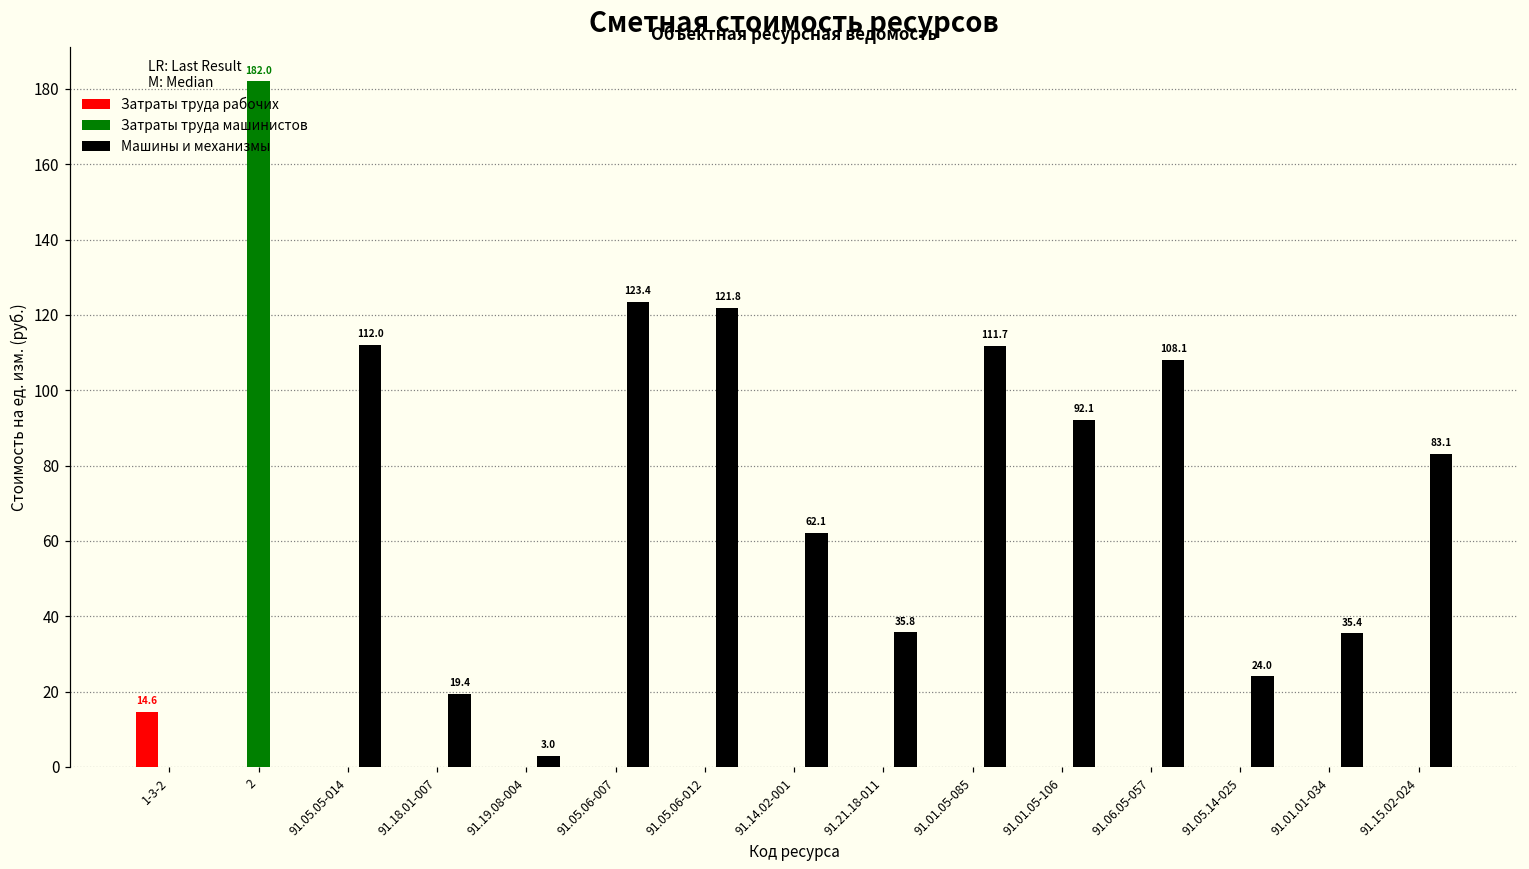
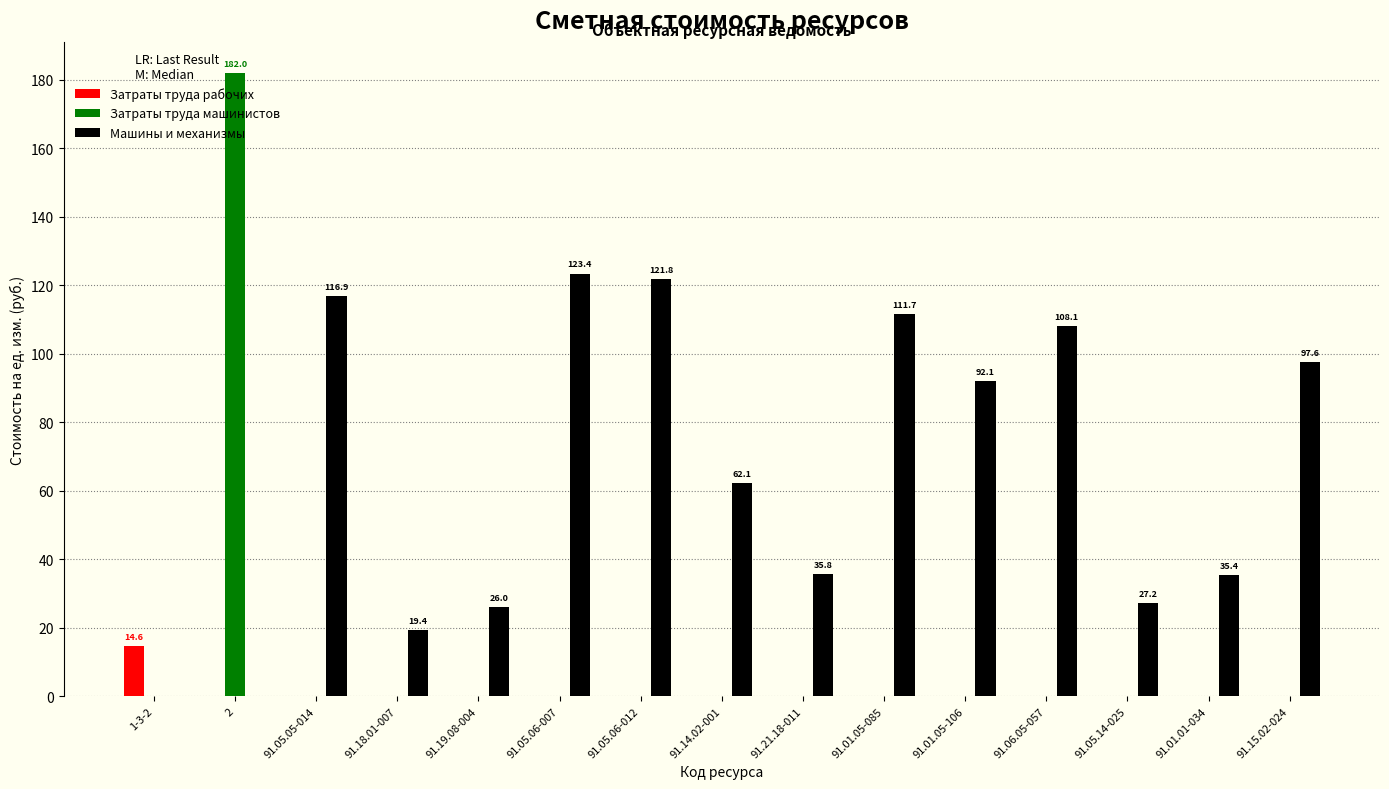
  {
    "Затраты труда рабочих": {
      "1-3-2": 14.6
    },
    "Затраты труда машинистов": {
      "2": 182.0
    },
    "Машины и механизмы": {
-     "91.05.05-014": 112.0,
+     "91.05.05-014": 116.9,
      "91.18.01-007": 19.4,
-     "91.19.08-004": 3.0,
+     "91.19.08-004": 26.0,
      "91.05.06-007": 123.4,
      "91.05.06-012": 121.8,
      "91.14.02-001": 62.1,
      "91.21.18-011": 35.8,
      "91.01.05-085": 111.7,
      "91.01.05-106": 92.1,
      "91.06.05-057": 108.1,
-     "91.05.14-025": 24.0,
+     "91.05.14-025": 27.2,
      "91.01.01-034": 35.4,
-     "91.15.02-024": 83.1
+     "91.15.02-024": 97.6
    }
  }
